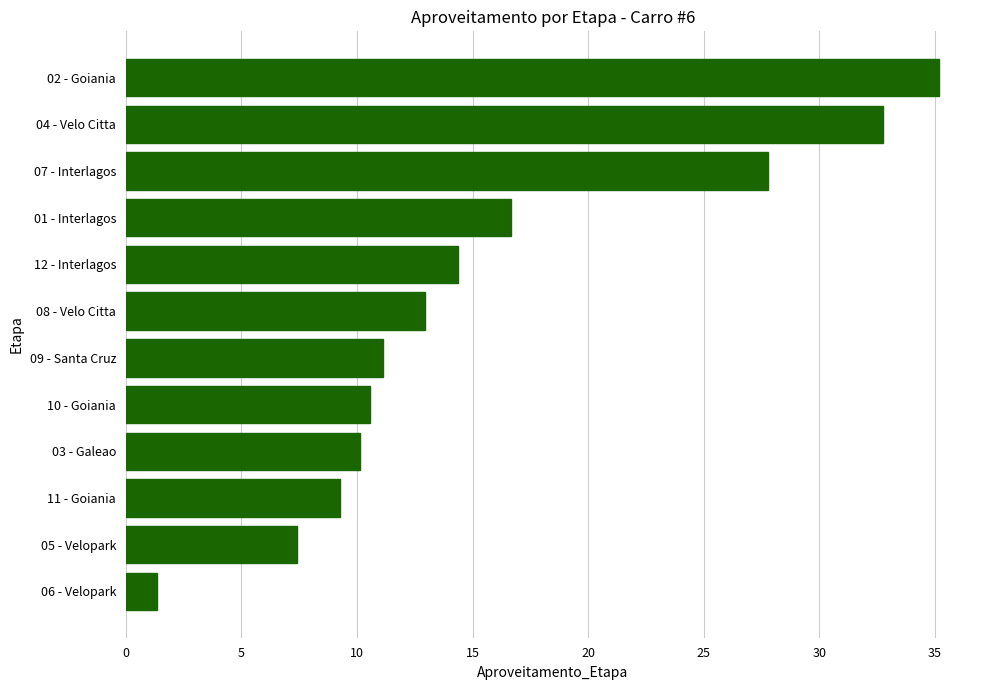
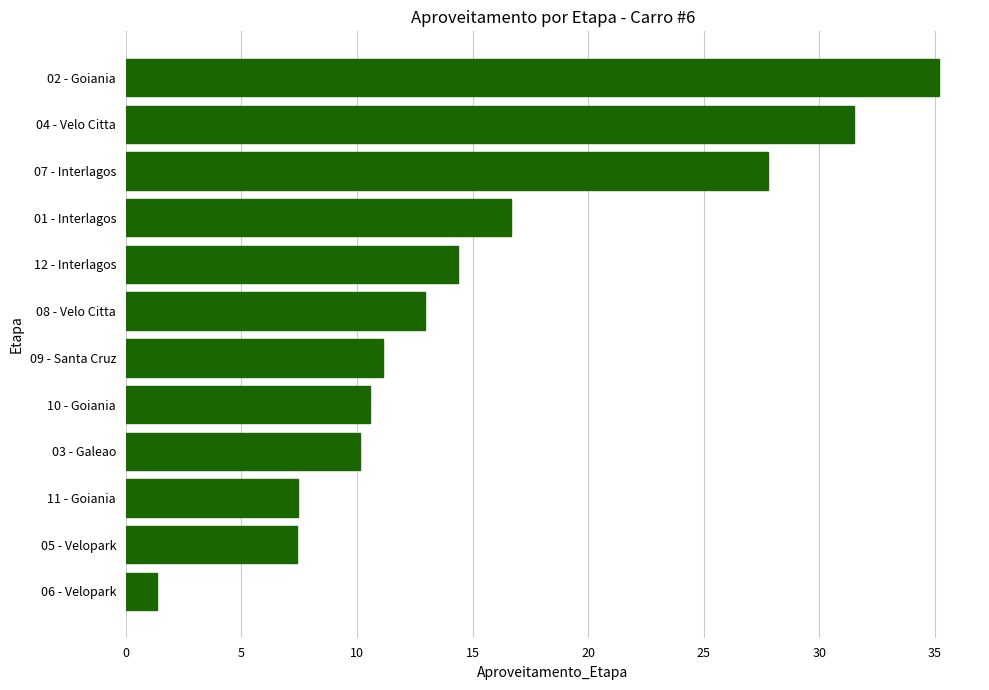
  {
    "02 - Goiania": 35.2,
-   "04 - Velo Citta": 32.8,
+   "04 - Velo Citta": 31.5,
    "07 - Interlagos": 27.8,
    "01 - Interlagos": 16.7,
    "12 - Interlagos": 14.4,
    "08 - Velo Citta": 13.0,
    "09 - Santa Cruz": 11.1,
    "10 - Goiania": 10.6,
    "03 - Galeao": 10.1,
-   "11 - Goiania": 9.3,
+   "11 - Goiania": 7.5,
    "05 - Velopark": 7.4,
    "06 - Velopark": 1.3
  }
